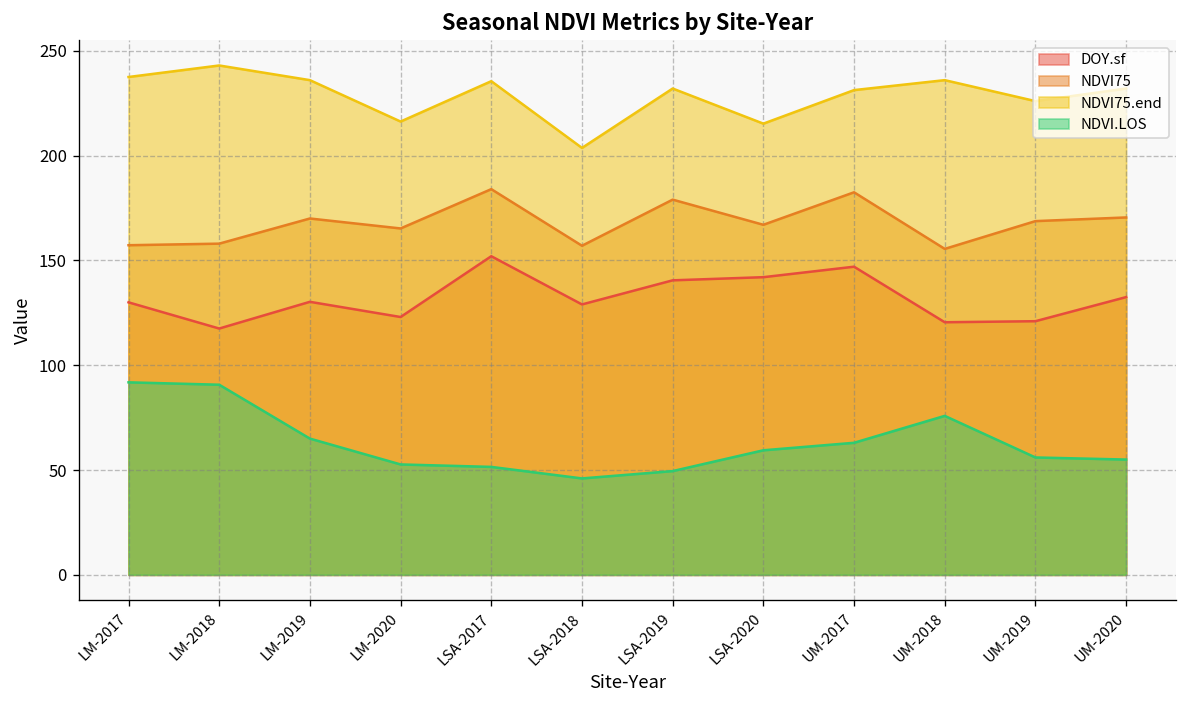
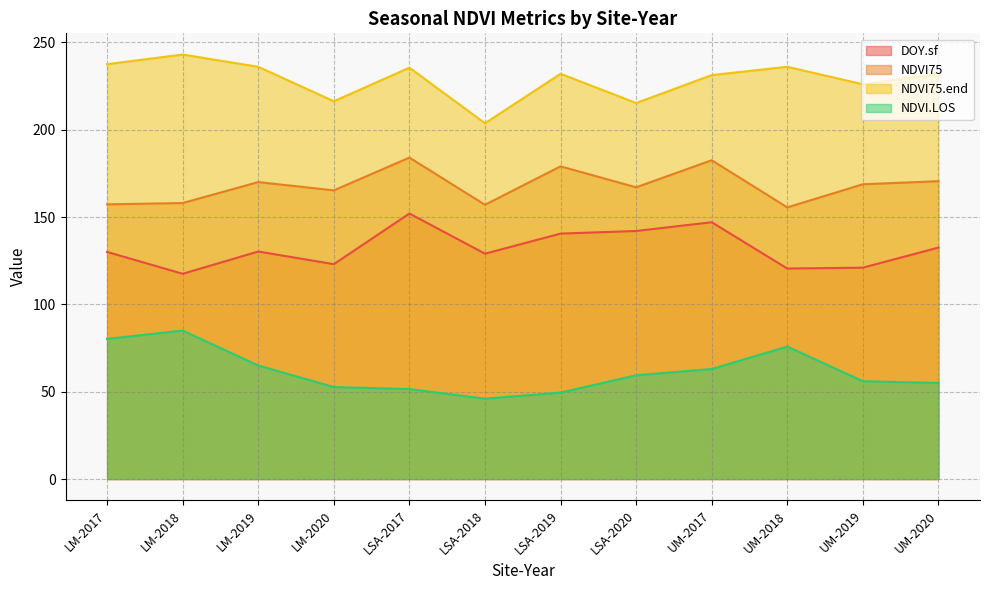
  {
    "NDVI.LOS": {
-     "LM-2017": 92,
-     "LM-2018": 91,
+     "LM-2017": 80,
+     "LM-2018": 85,
      "LM-2019": 65,
      "LM-2020": 53,
      "LSA-2017": 52,
      "LSA-2018": 46,
      "LSA-2019": 50,
      "LSA-2020": 59,
      "UM-2017": 63,
      "UM-2018": 76,
      "UM-2019": 56,
      "UM-2020": 55
    }
  }
